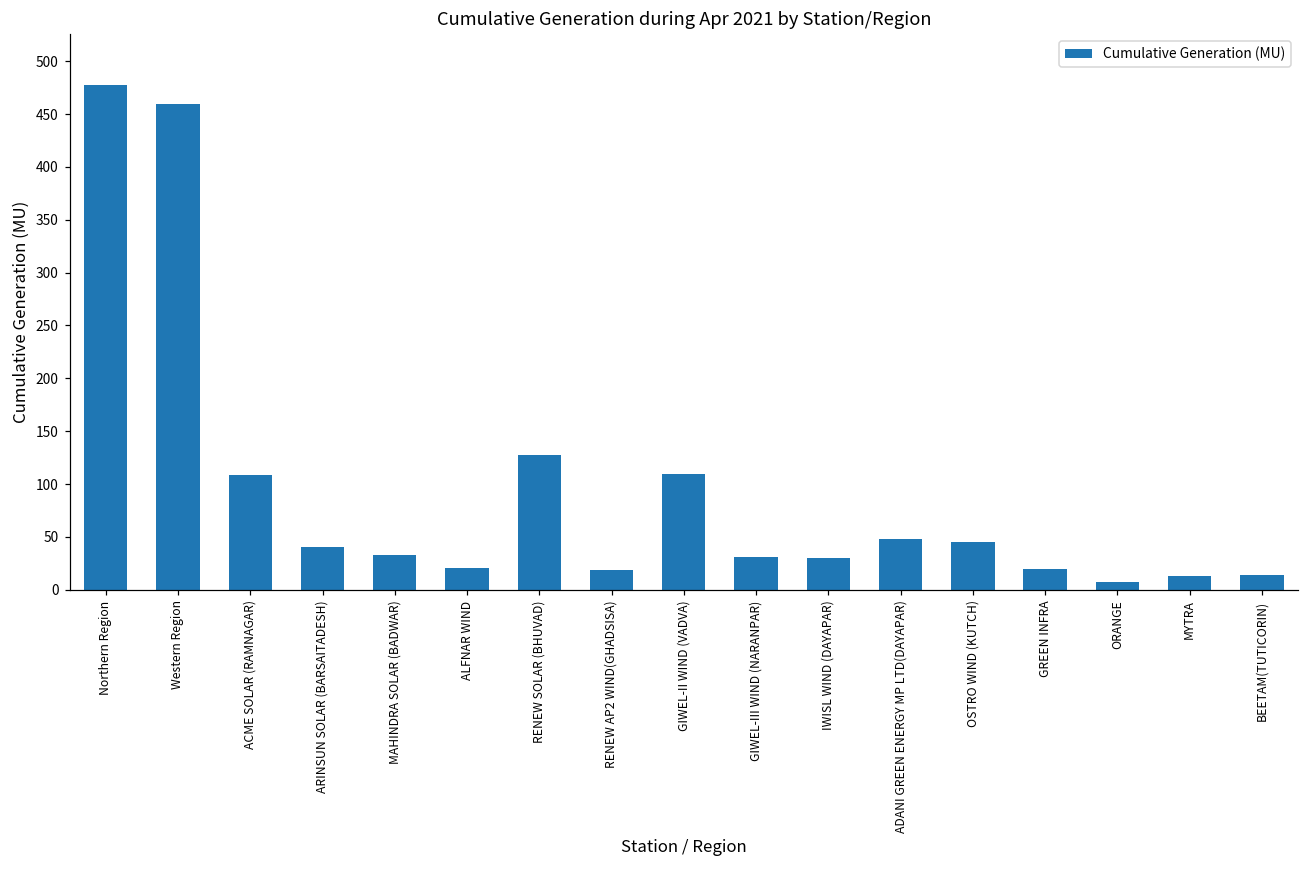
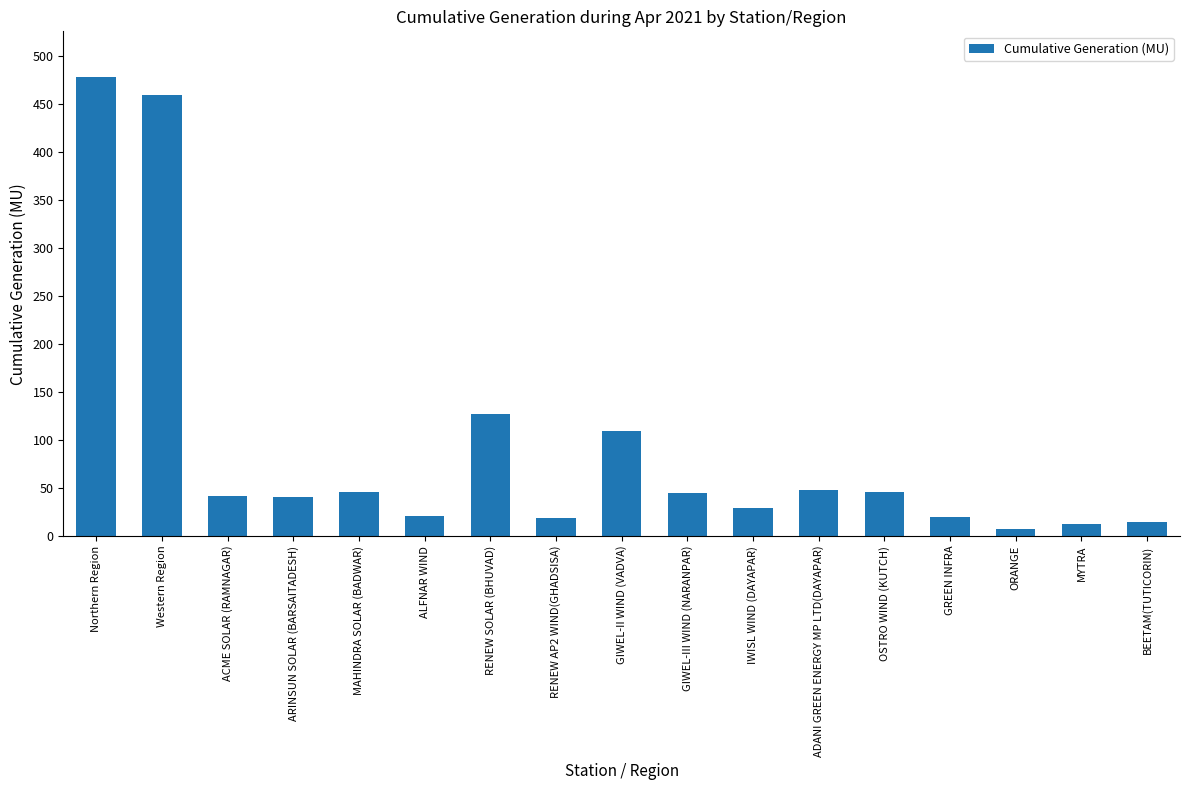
  {
    "Northern Region": 480,
    "Western Region": 460,
-   "ACME SOLAR (RAMNAGAR)": 110,
+   "ACME SOLAR (RAMNAGAR)": 40,
    "ARINSUN SOLAR (BARSAITADESH)": 40,
-   "MAHINDRA SOLAR (BADWAR)": 30,
+   "MAHINDRA SOLAR (BADWAR)": 50,
    "ALFNAR WIND": 20,
    "RENEW SOLAR (BHUVAD)": 130,
    "RENEW AP2 WIND(GHADSISA)": 20,
    "GIWEL-II WIND (VADVA)": 110,
-   "GIWEL-III WIND (NARANPAR)": 30,
+   "GIWEL-III WIND (NARANPAR)": 50,
    "IWISL WIND (DAYAPAR)": 30,
    "ADANI GREEN ENERGY MP LTD(DAYAPAR)": 50,
    "OSTRO WIND (KUTCH)": 50,
    "GREEN INFRA": 20,
    "ORANGE": 10,
    "MYTRA": 10,
    "BEETAM(TUTICORIN)": 10
  }
